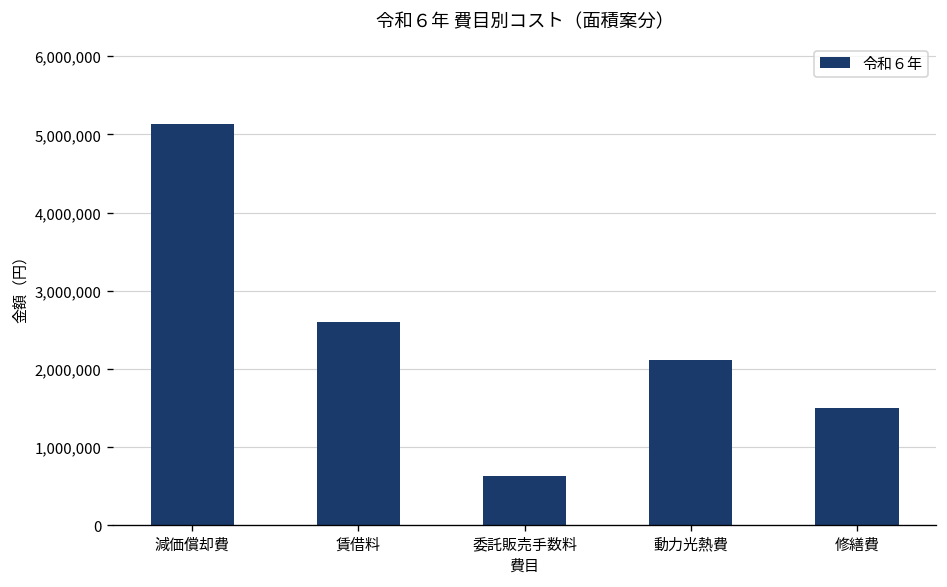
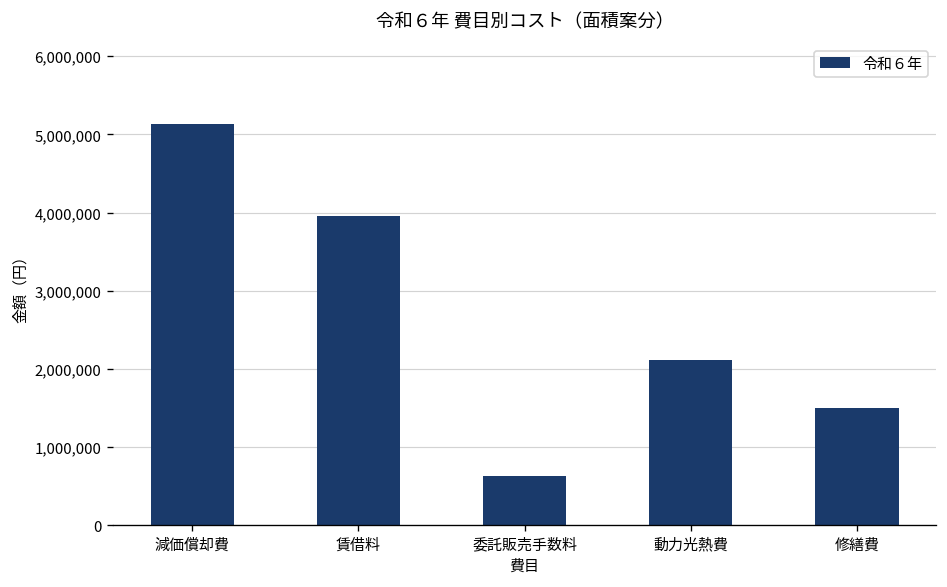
  {
    "減価償却費": "5,100,000",
-   "賃借料": "2,600,000",
+   "賃借料": "4,000,000",
    "委託販売手数料": "600,000",
    "動力光熱費": "2,100,000",
    "修繕費": "1,500,000"
  }
